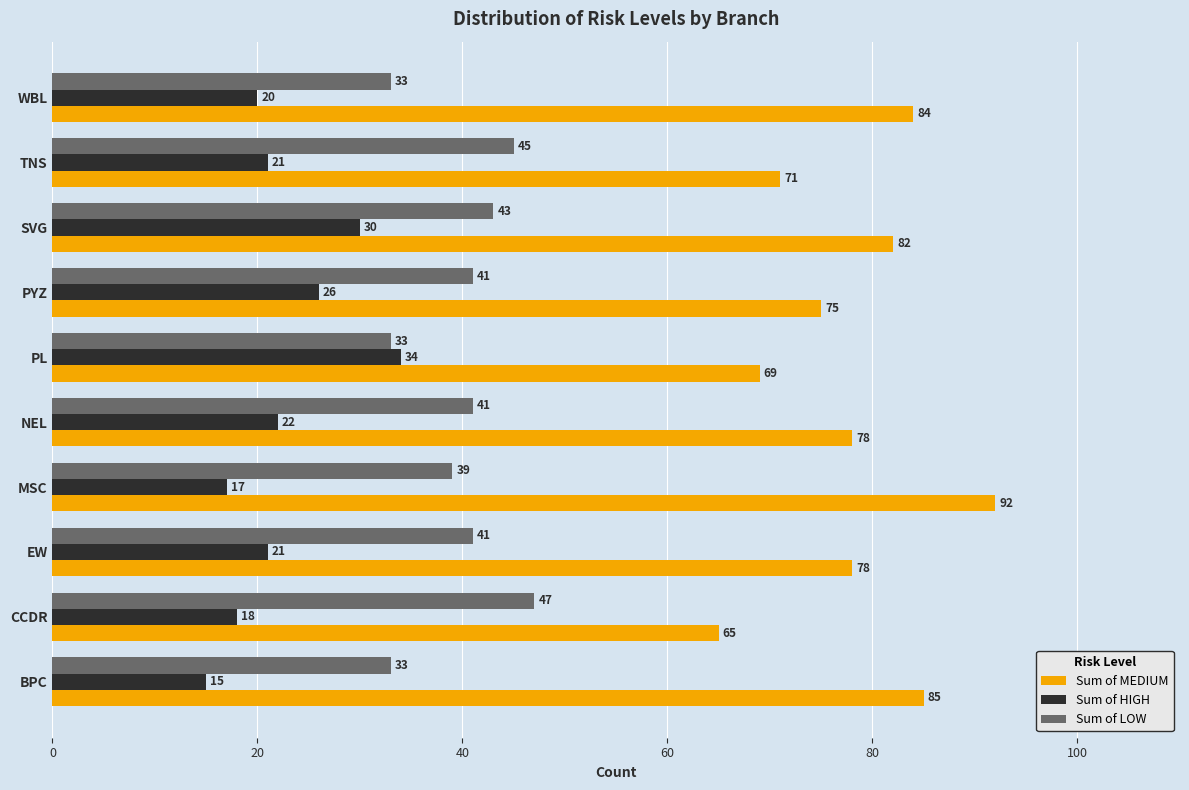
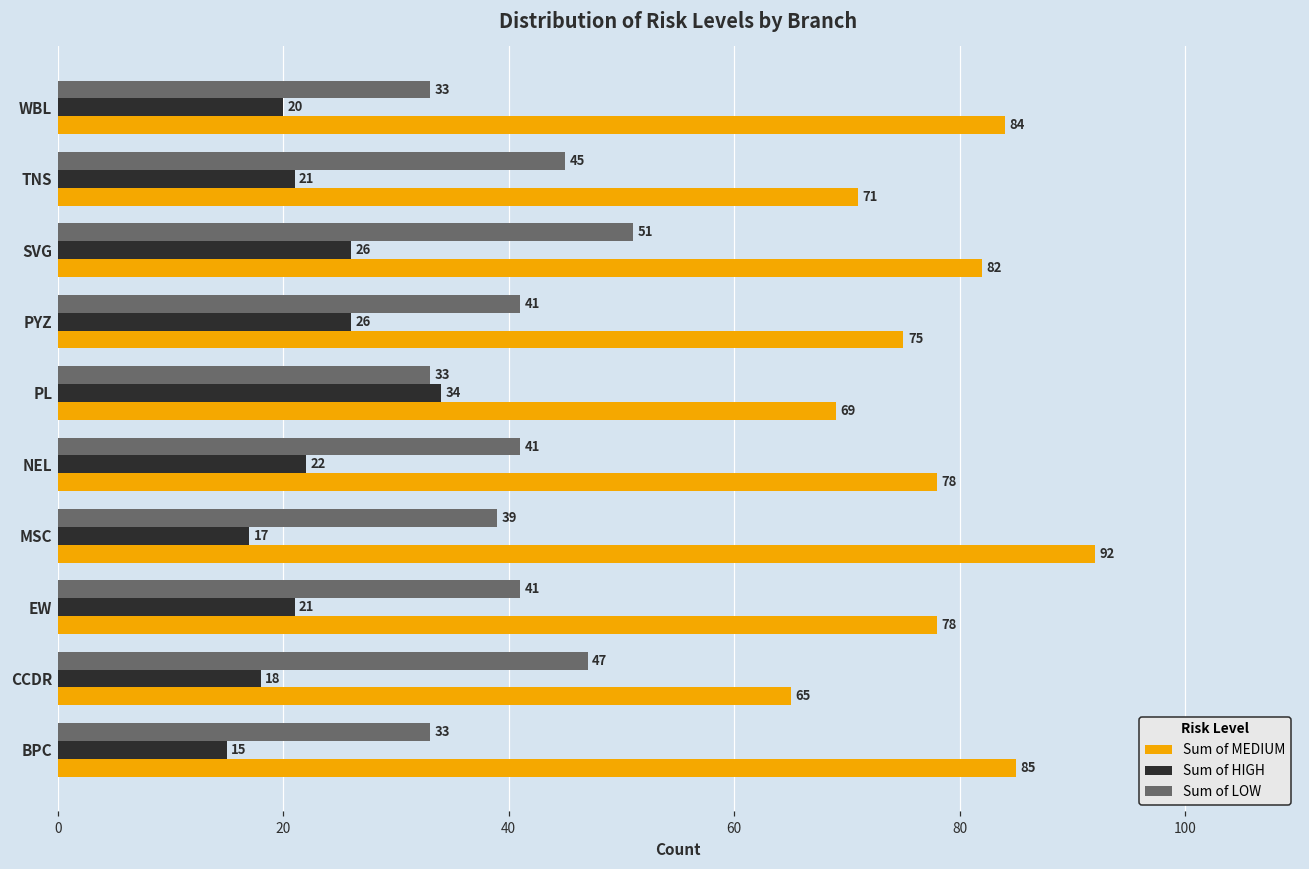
  {
    "Sum of MEDIUM": {
      "WBL": 84,
      "TNS": 71,
      "SVG": 82,
      "PYZ": 75,
      "PL": 69,
      "NEL": 78,
      "MSC": 92,
      "EW": 78,
      "CCDR": 65,
      "BPC": 85
    },
    "Sum of HIGH": {
      "WBL": 20,
      "TNS": 21,
-     "SVG": 30,
+     "SVG": 26,
      "PYZ": 26,
      "PL": 34,
      "NEL": 22,
      "MSC": 17,
      "EW": 21,
      "CCDR": 18,
      "BPC": 15
    },
    "Sum of LOW": {
      "WBL": 33,
      "TNS": 45,
-     "SVG": 43,
+     "SVG": 51,
      "PYZ": 41,
      "PL": 33,
      "NEL": 41,
      "MSC": 39,
      "EW": 41,
      "CCDR": 47,
      "BPC": 33
    }
  }
